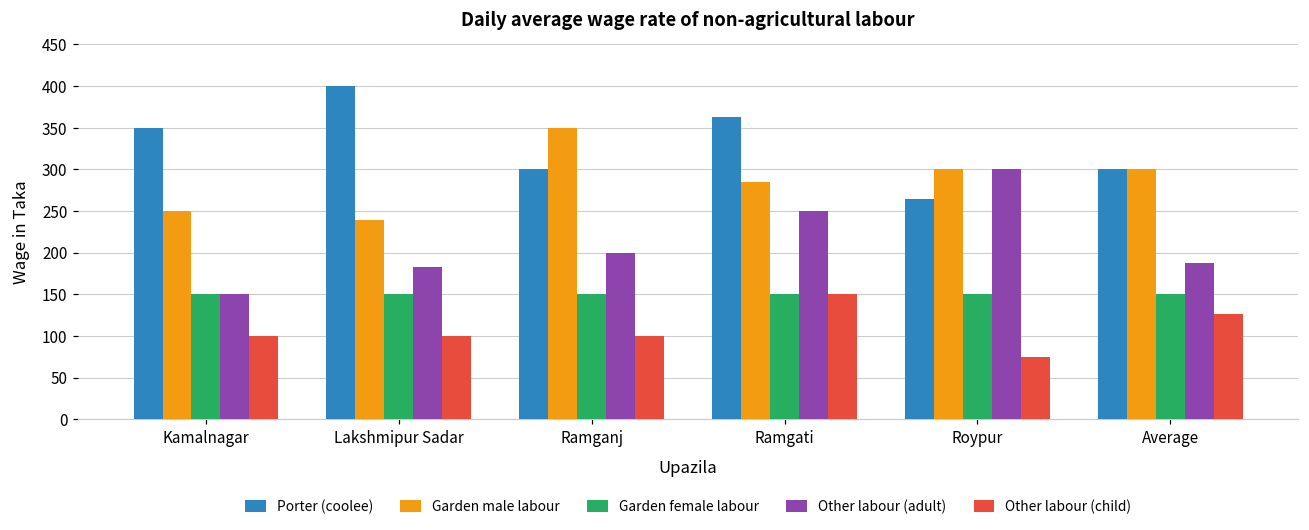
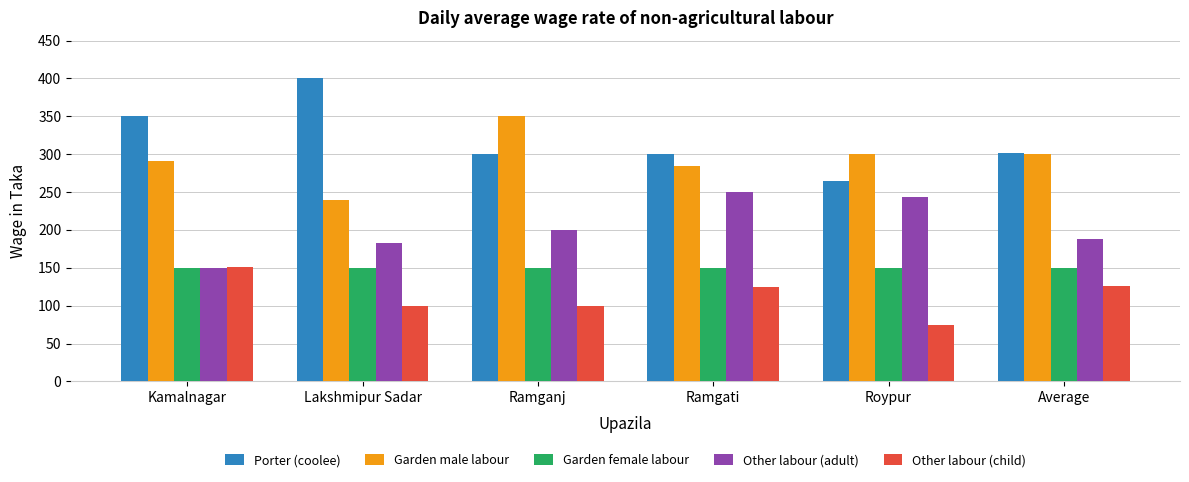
  {
    "Porter (coolee)": {
      "Kamalnagar": 350,
      "Lakshmipur Sadar": 400,
      "Ramganj": 300,
-     "Ramgati": 360,
+     "Ramgati": 300,
      "Roypur": 260,
      "Average": 300
    },
    "Garden male labour": {
-     "Kamalnagar": 250,
+     "Kamalnagar": 290,
      "Lakshmipur Sadar": 240,
      "Ramganj": 350,
      "Ramgati": 290,
      "Roypur": 300,
      "Average": 300
    },
    "Garden female labour": {
      "Kamalnagar": 150,
      "Lakshmipur Sadar": 150,
      "Ramganj": 150,
      "Ramgati": 150,
      "Roypur": 150,
      "Average": 150
    },
    "Other labour (adult)": {
      "Kamalnagar": 150,
      "Lakshmipur Sadar": 180,
      "Ramganj": 200,
      "Ramgati": 250,
-     "Roypur": 300,
+     "Roypur": 240,
      "Average": 190
    },
    "Other labour (child)": {
-     "Kamalnagar": 100,
+     "Kamalnagar": 150,
      "Lakshmipur Sadar": 100,
      "Ramganj": 100,
-     "Ramgati": 150,
+     "Ramgati": 130,
      "Roypur": 80,
      "Average": 130
    }
  }
